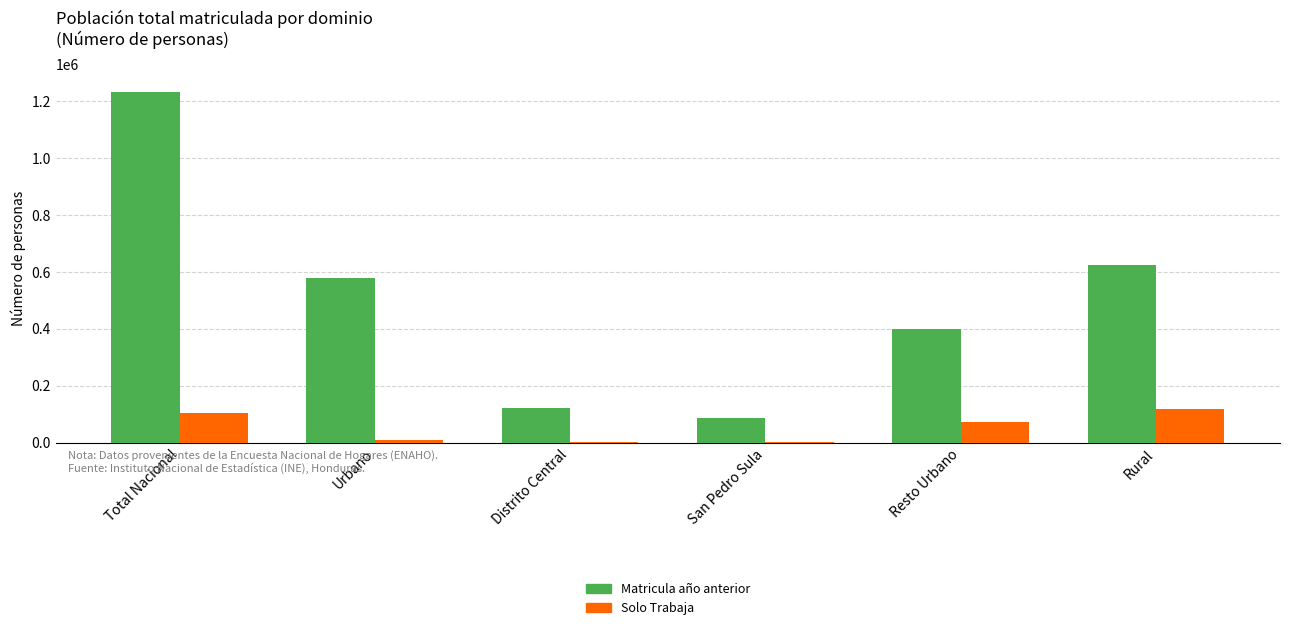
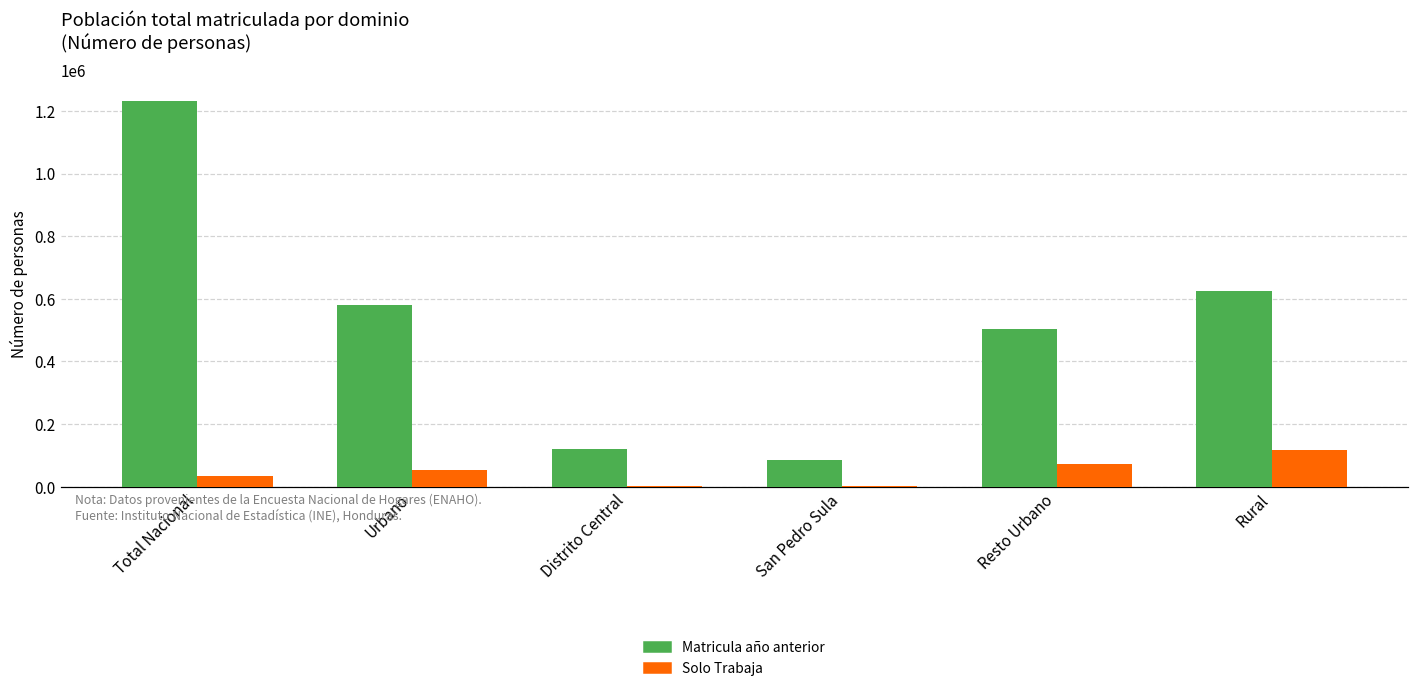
  {
    "Matricula año anterior": {
      "Total Nacional": 1230000,
      "Urbano": 580000,
      "Distrito Central": 120000,
      "San Pedro Sula": 90000,
-     "Resto Urbano": 400000,
+     "Resto Urbano": 500000,
      "Rural": 620000
    },
    "Solo Trabaja": {
-     "Total Nacional": 100000,
-     "Urbano": 10000,
+     "Total Nacional": 40000,
+     "Urbano": 50000,
      "Resto Urbano": 70000,
      "Rural": 120000
    }
  }
